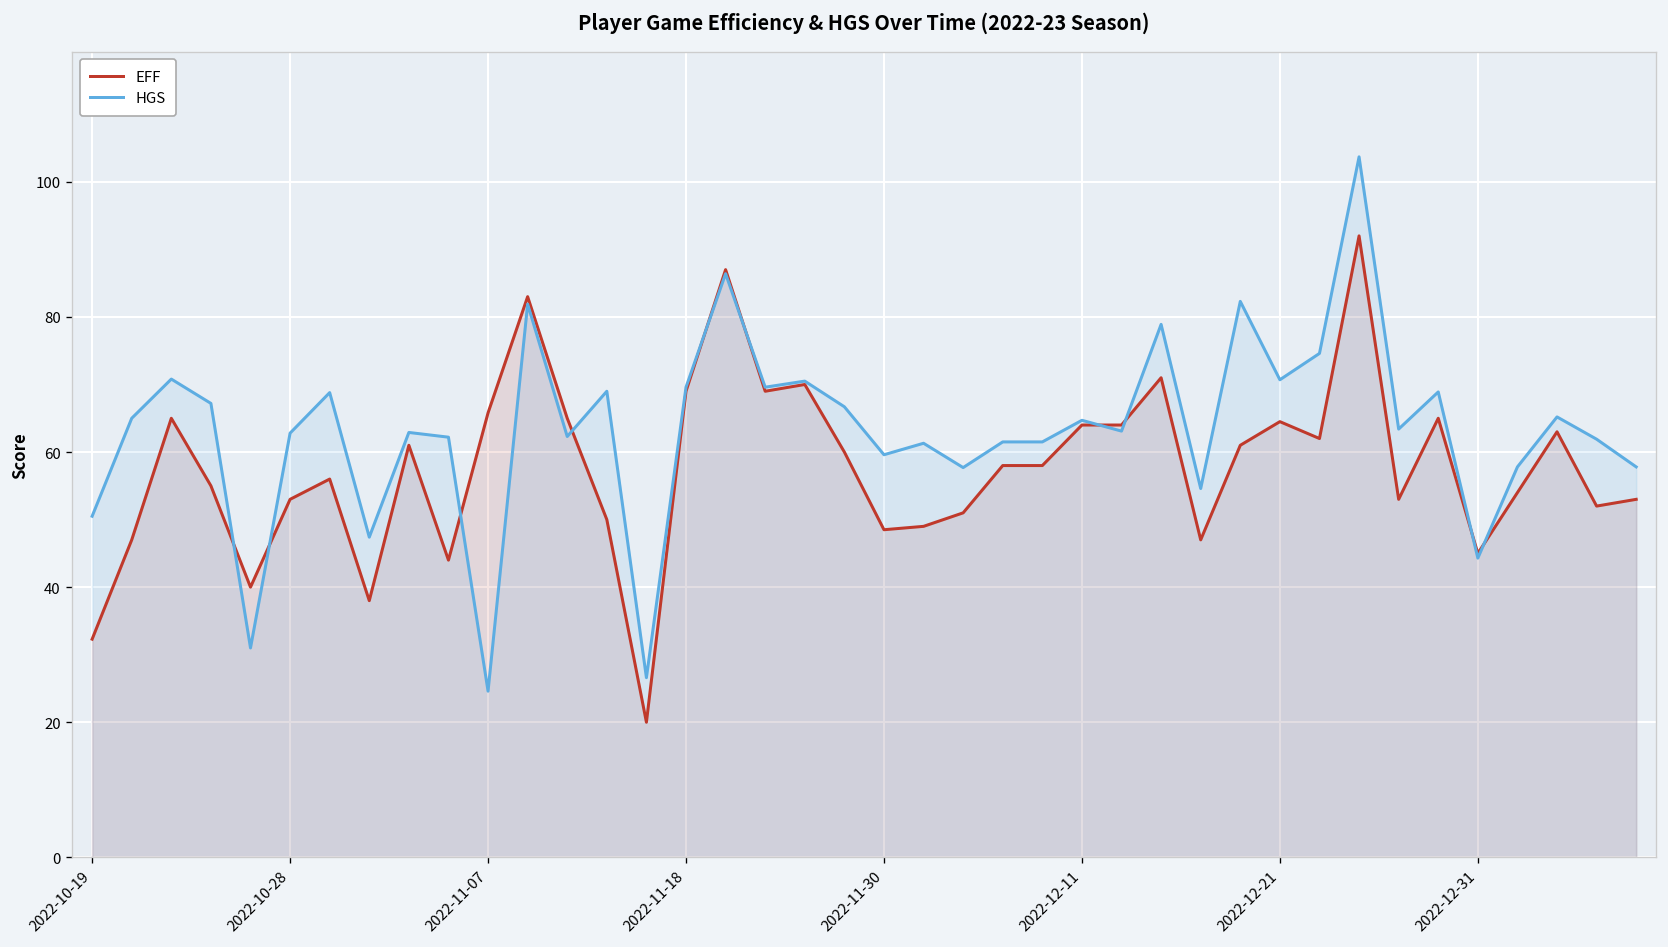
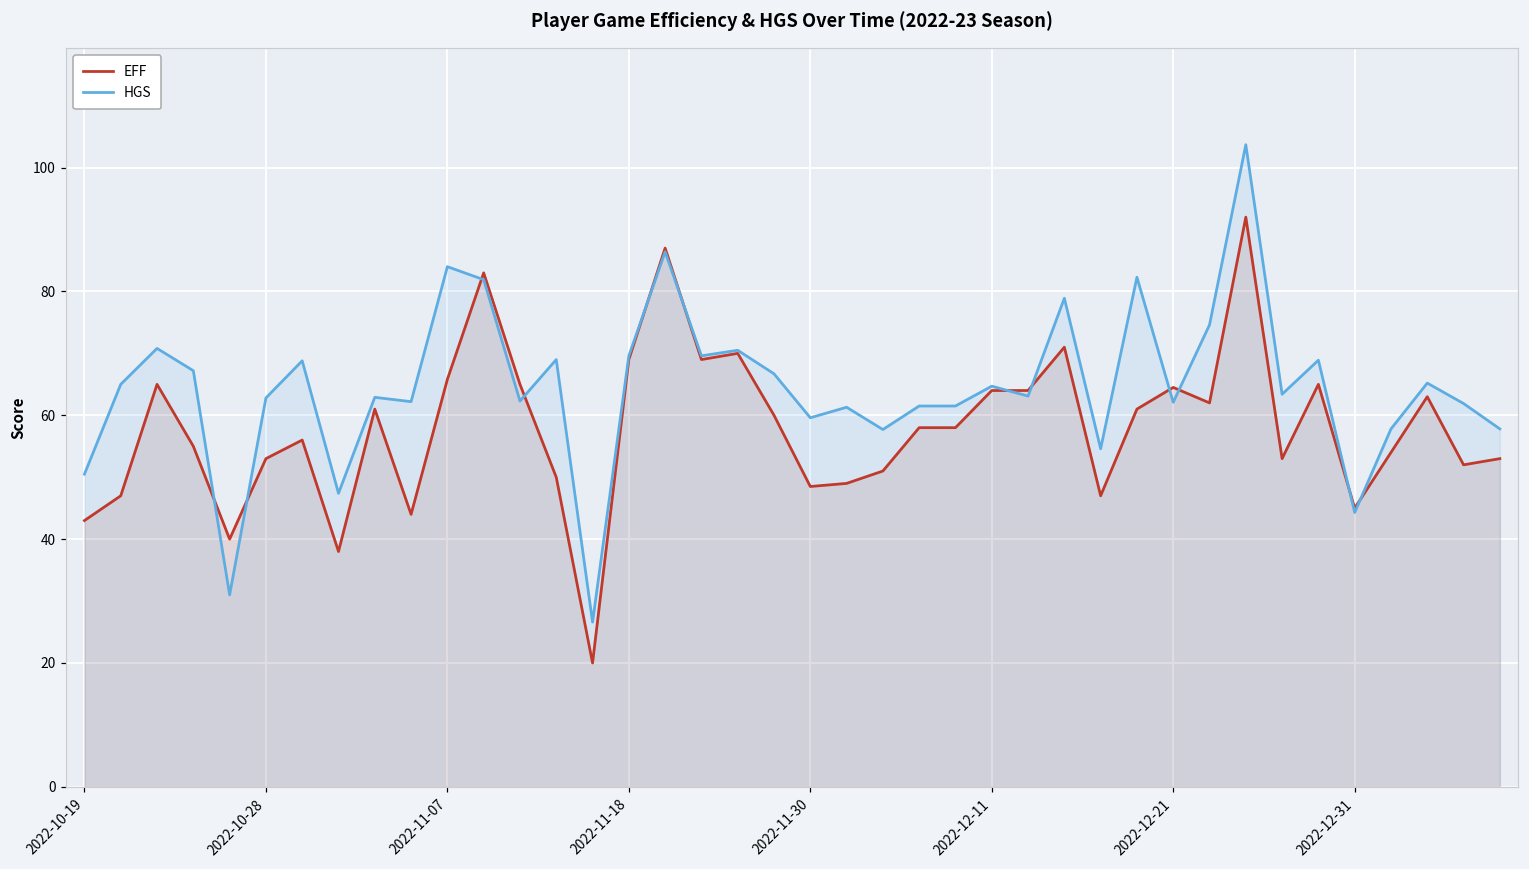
  {
    "EFF": {
-     "2022-10-19": 32,
+     "2022-10-19": 43,
      "2022-10-28": 53,
      "2022-11-07": 66,
      "2022-11-18": 69,
      "2022-11-30": 49,
      "2022-12-11": 64,
      "2022-12-21": 65,
      "2022-12-31": 45
    },
    "HGS": {
      "2022-10-19": 51,
      "2022-10-28": 63,
-     "2022-11-07": 25,
+     "2022-11-07": 84,
      "2022-11-18": 70,
      "2022-11-30": 60,
      "2022-12-11": 65,
-     "2022-12-21": 71,
+     "2022-12-21": 62,
      "2022-12-31": 44
    }
  }
